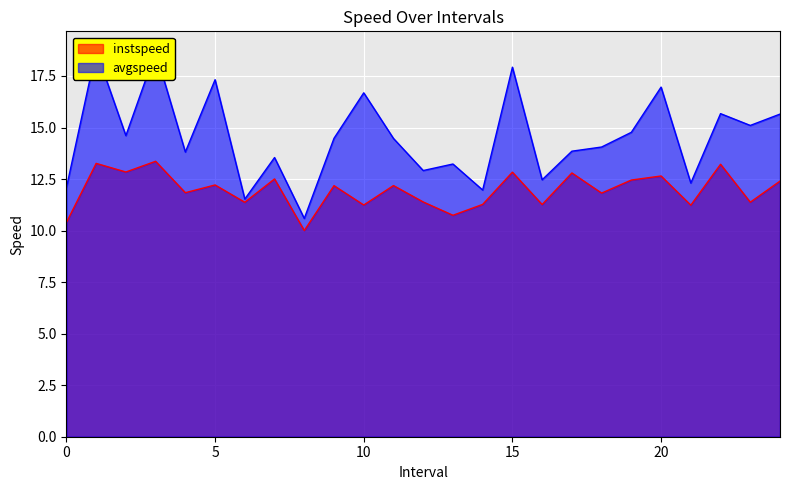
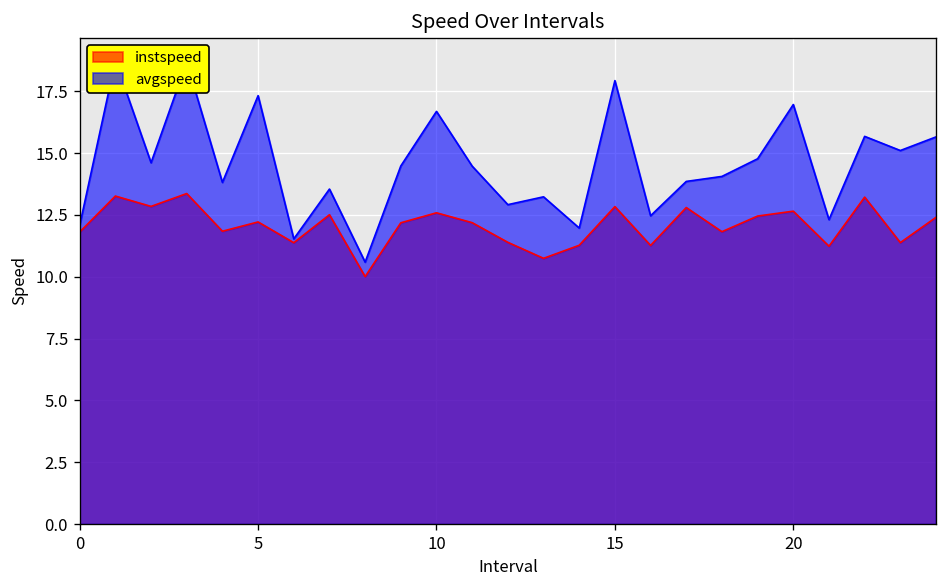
  {
    "instspeed": {
-     "0": 10.4,
+     "0": 11.8,
      "5": 12.2,
-     "10": 11.2,
+     "10": 12.6,
      "15": 12.8,
      "20": 12.6
    },
    "avgspeed": {
      "0": 12.1,
      "5": 17.3,
      "10": 16.7,
      "15": 17.9,
      "20": 17.0
    }
  }
